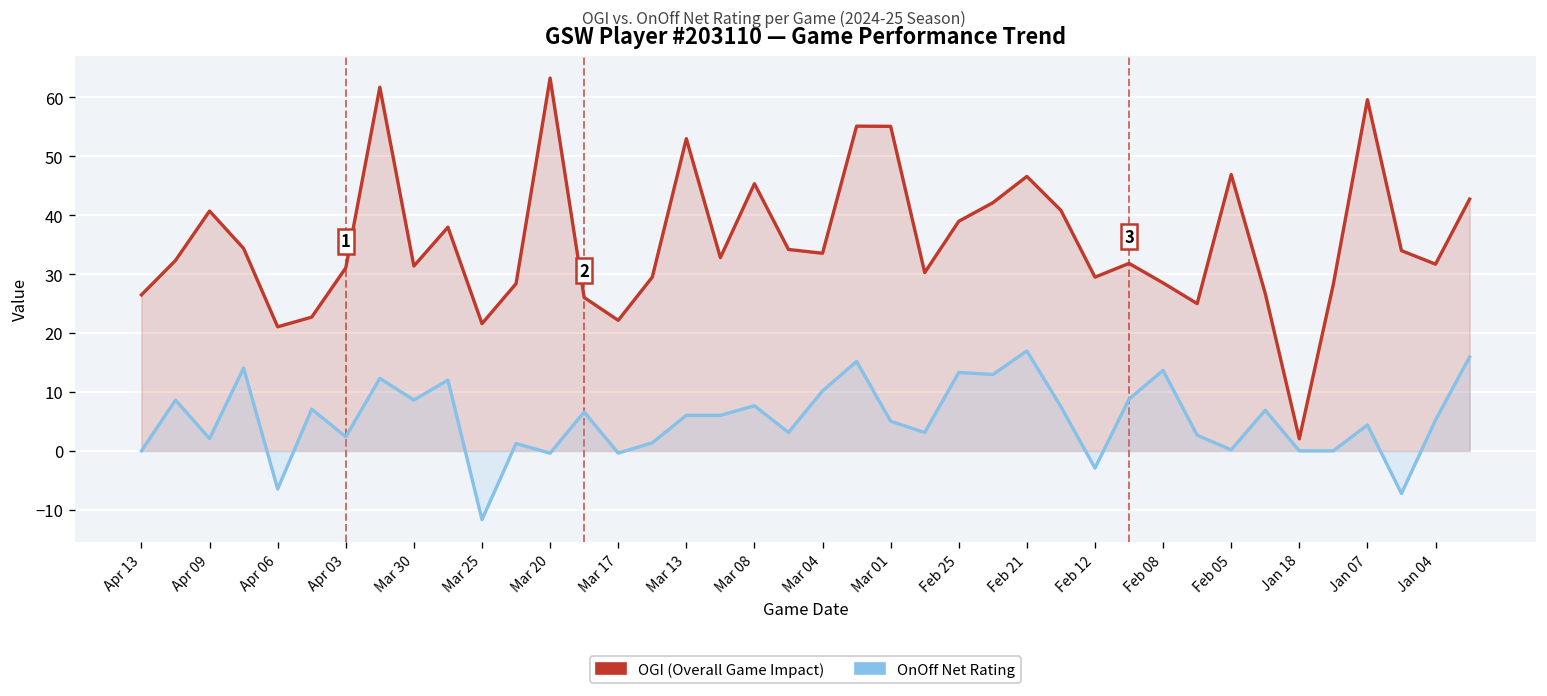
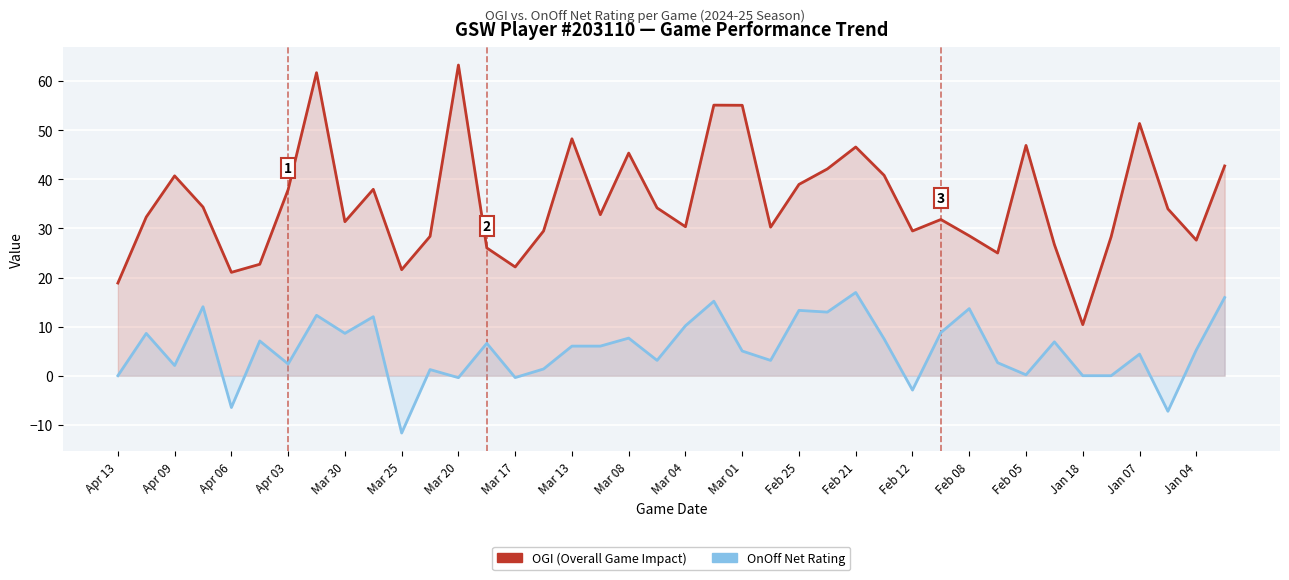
  {
    "OGI (Overall Game Impact)": {
-     "Apr 13": 26,
+     "Apr 13": 19,
      "Apr 09": 41,
      "Apr 06": 21,
-     "Apr 03": 31,
+     "Apr 03": 38,
      "Mar 30": 31,
      "Mar 25": 22,
      "Mar 20": 63,
      "Mar 17": 22,
-     "Mar 13": 53,
+     "Mar 13": 48,
      "Mar 08": 45,
-     "Mar 04": 34,
+     "Mar 04": 30,
      "Mar 01": 55,
      "Feb 25": 39,
      "Feb 21": 47,
      "Feb 12": 29,
      "Feb 08": 29,
      "Feb 05": 47,
-     "Jan 18": 2,
-     "Jan 07": 60,
-     "Jan 04": 32
+     "Jan 18": 10,
+     "Jan 07": 51,
+     "Jan 04": 28
    }
  }
